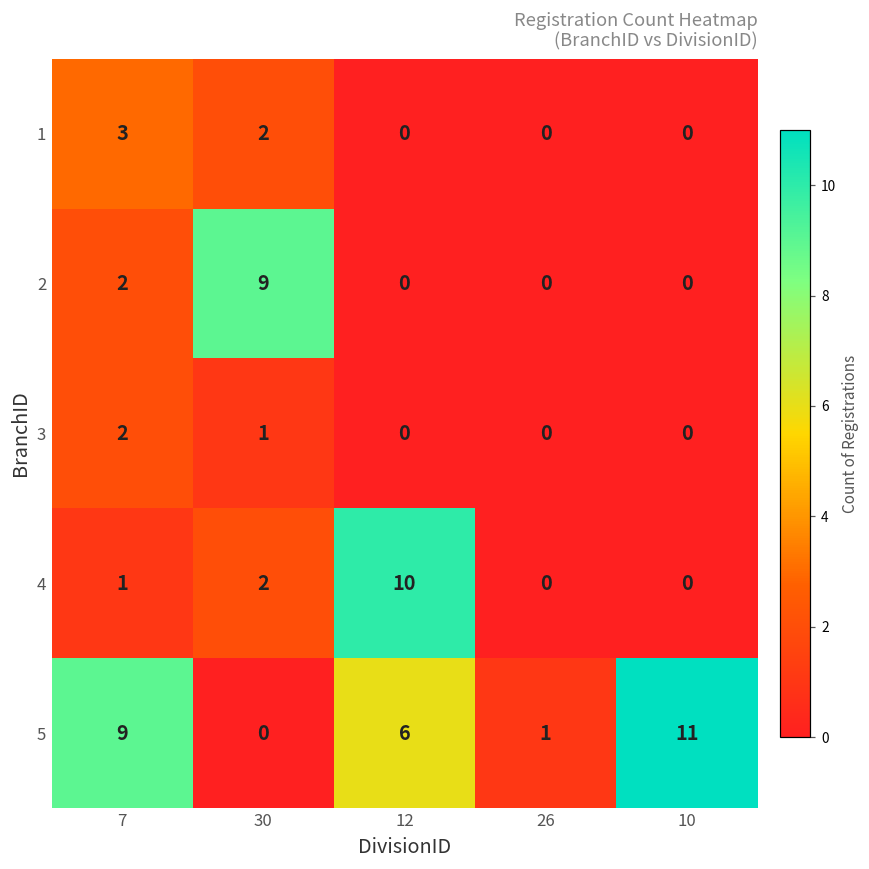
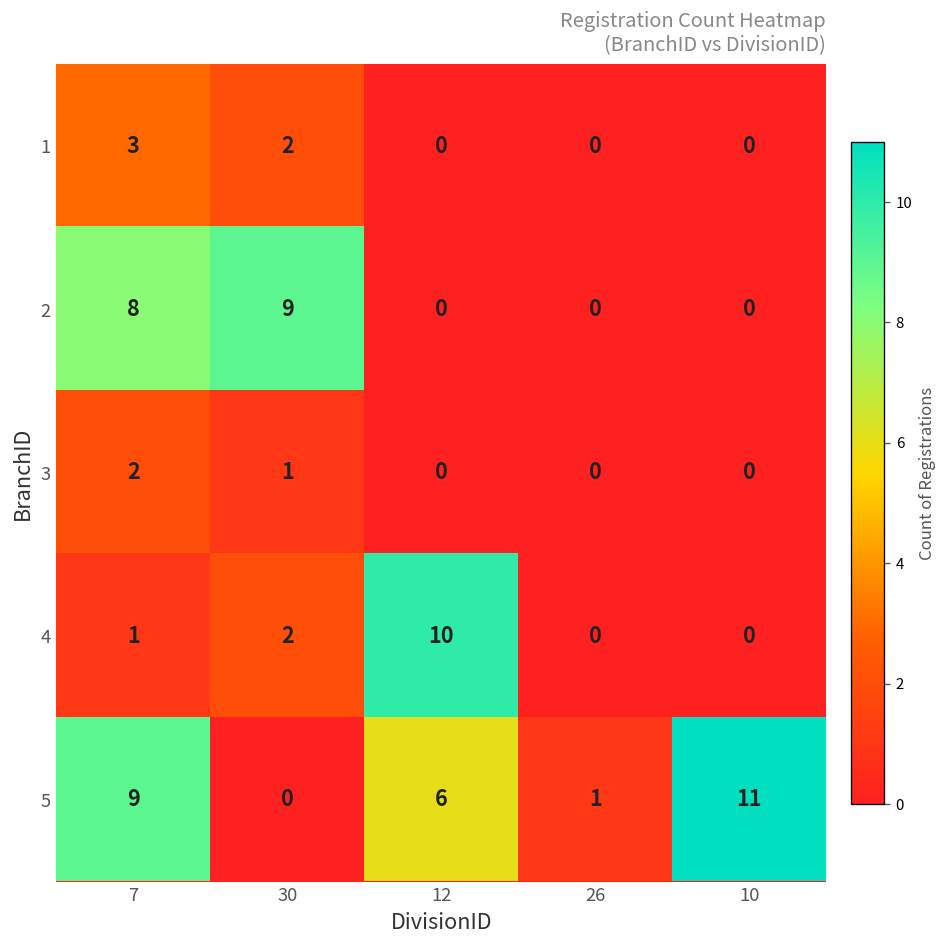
  {
    "1": {
      "7": 3,
      "30": 2,
      "12": 0,
      "26": 0,
      "10": 0
    },
    "2": {
-     "7": 2,
+     "7": 8,
      "30": 9,
      "12": 0,
      "26": 0,
      "10": 0
    },
    "3": {
      "7": 2,
      "30": 1,
      "12": 0,
      "26": 0,
      "10": 0
    },
    "4": {
      "7": 1,
      "30": 2,
      "12": 10,
      "26": 0,
      "10": 0
    },
    "5": {
      "7": 9,
      "30": 0,
      "12": 6,
      "26": 1,
      "10": 11
    }
  }
